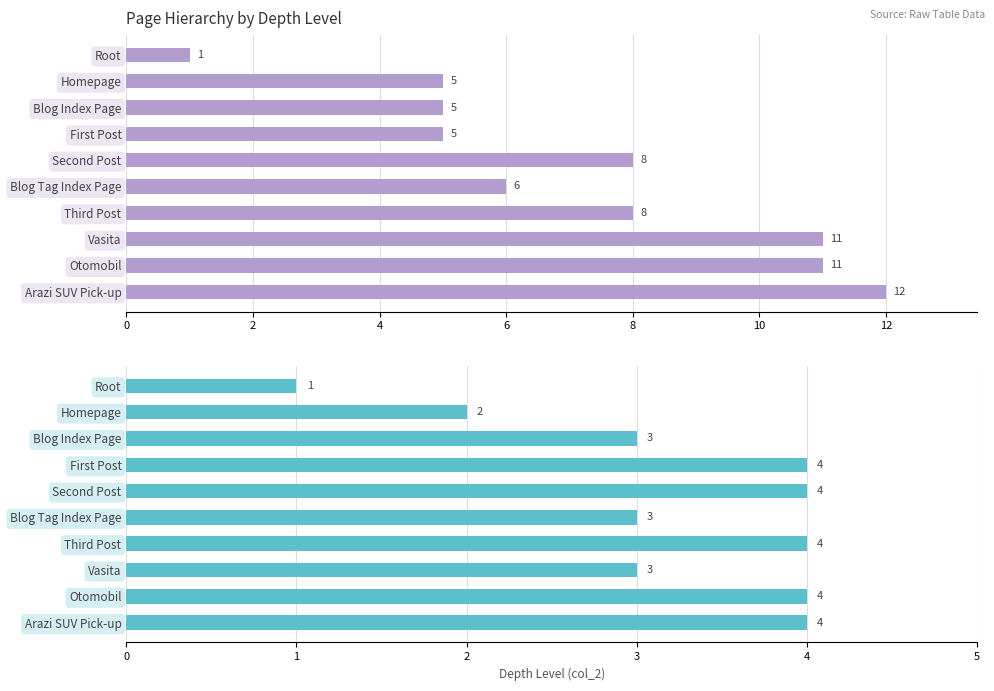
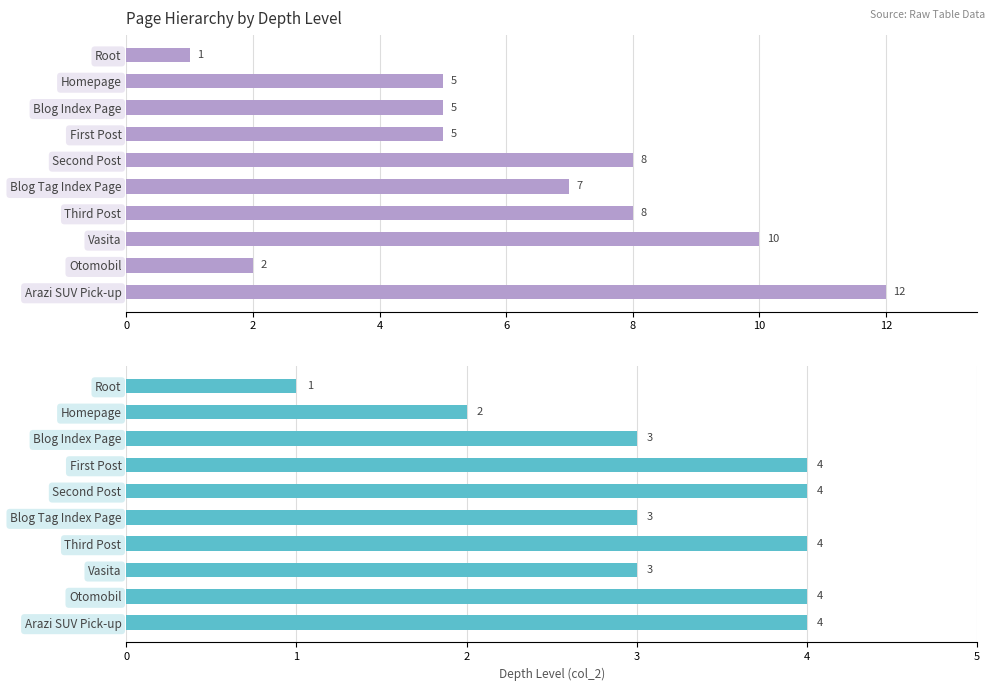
  {
    "Page Hierarchy by Depth Level": {
      "Root": 1,
      "Homepage": 5,
      "Blog Index Page": 5,
      "First Post": 5,
      "Second Post": 8,
-     "Blog Tag Index Page": 6,
+     "Blog Tag Index Page": 7,
      "Third Post": 8,
-     "Vasita": 11,
-     "Otomobil": 11,
+     "Vasita": 10,
+     "Otomobil": 2,
      "Arazi SUV Pick-up": 12
    }
  }
